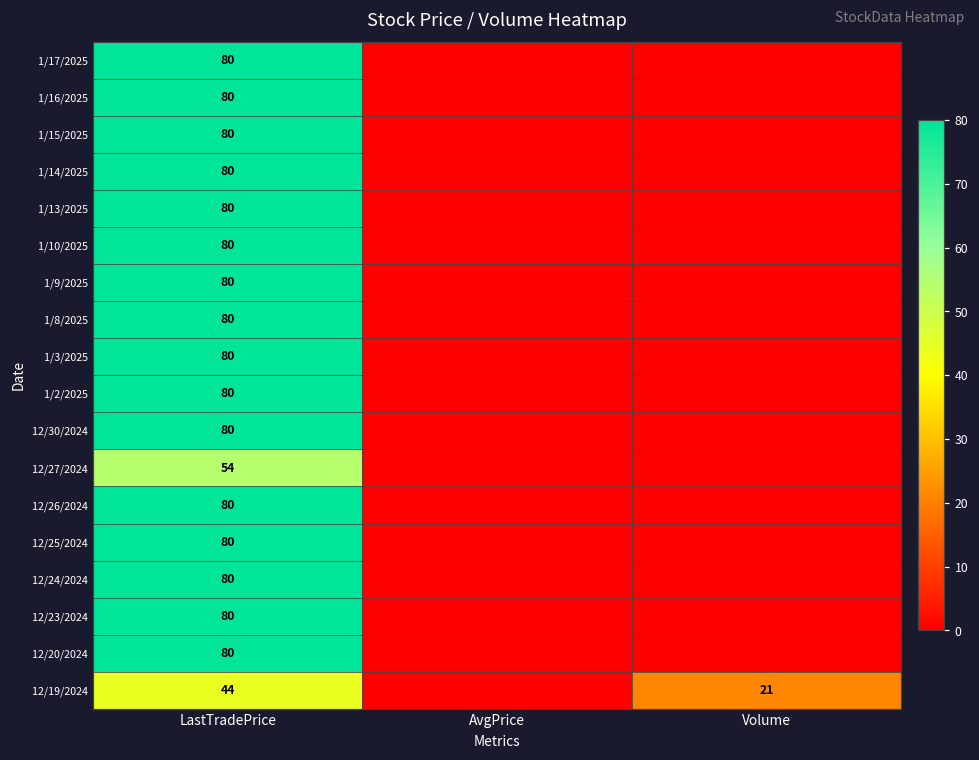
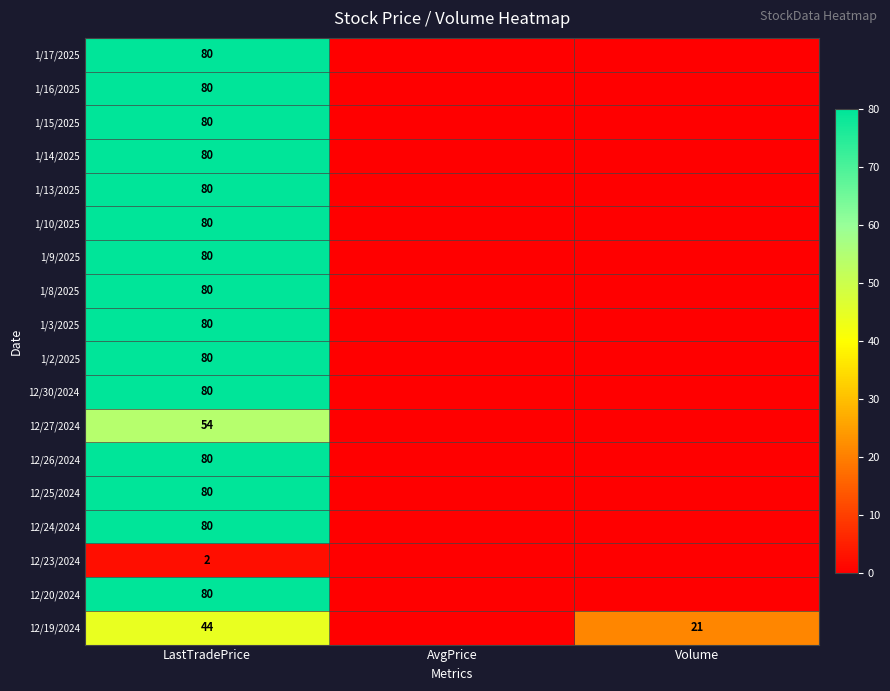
  {
    "1/17/2025": {
      "LastTradePrice": 80
    },
    "1/16/2025": {
      "LastTradePrice": 80
    },
    "1/15/2025": {
      "LastTradePrice": 80
    },
    "1/14/2025": {
      "LastTradePrice": 80
    },
    "1/13/2025": {
      "LastTradePrice": 80
    },
    "1/10/2025": {
      "LastTradePrice": 80
    },
    "1/9/2025": {
      "LastTradePrice": 80
    },
    "1/8/2025": {
      "LastTradePrice": 80
    },
    "1/3/2025": {
      "LastTradePrice": 80
    },
    "1/2/2025": {
      "LastTradePrice": 80
    },
    "12/30/2024": {
      "LastTradePrice": 80
    },
    "12/27/2024": {
      "LastTradePrice": 54
    },
    "12/26/2024": {
      "LastTradePrice": 80
    },
    "12/25/2024": {
      "LastTradePrice": 80
    },
    "12/24/2024": {
      "LastTradePrice": 80
    },
    "12/23/2024": {
-     "LastTradePrice": 80
+     "LastTradePrice": 2
    },
    "12/20/2024": {
      "LastTradePrice": 80
    },
    "12/19/2024": {
      "LastTradePrice": 44,
      "Volume": 21
    }
  }
